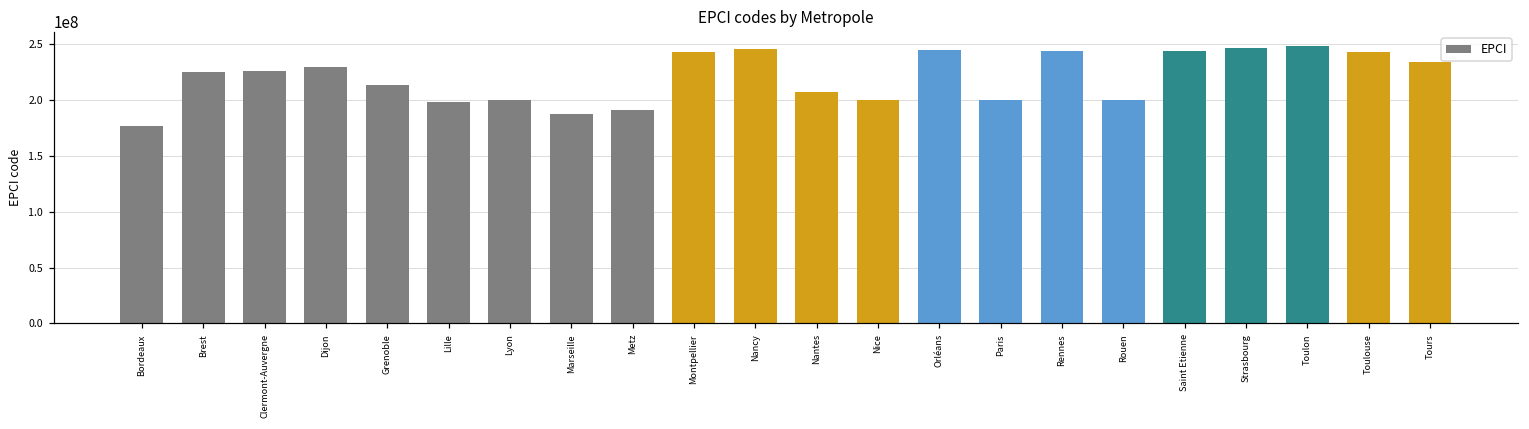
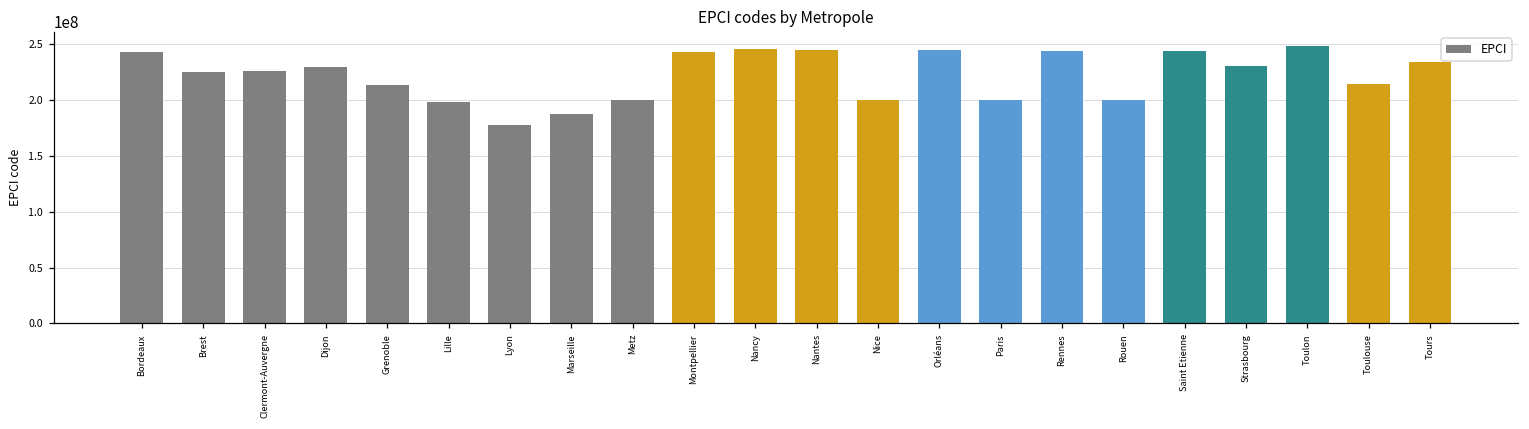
  {
-   "Bordeaux": 177000000,
+   "Bordeaux": 243000000,
    "Brest": 225000000,
    "Clermont-Auvergne": 226000000,
    "Dijon": 230000000,
    "Grenoble": 213000000,
    "Lille": 198000000,
-   "Lyon": 200000000,
+   "Lyon": 177000000,
    "Marseille": 187000000,
-   "Metz": 191000000,
+   "Metz": 200000000,
    "Montpellier": 243000000,
    "Nancy": 245000000,
-   "Nantes": 207000000,
+   "Nantes": 244000000,
    "Nice": 200000000,
    "Orléans": 245000000,
    "Paris": 200000000,
    "Rennes": 244000000,
    "Rouen": 200000000,
    "Saint Etienne": 244000000,
-   "Strasbourg": 247000000,
+   "Strasbourg": 231000000,
    "Toulon": 248000000,
-   "Toulouse": 243000000,
+   "Toulouse": 214000000,
    "Tours": 235000000
  }
